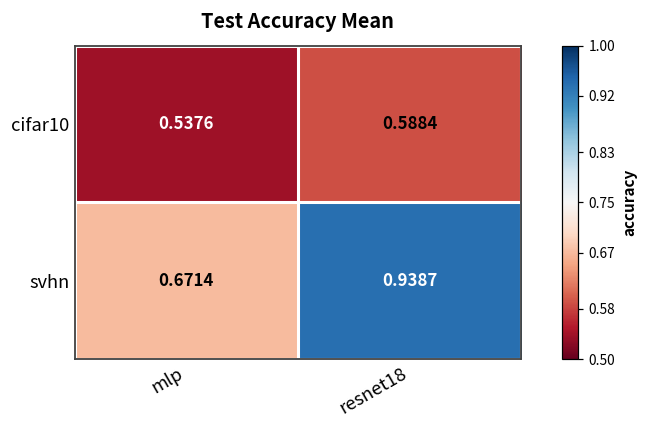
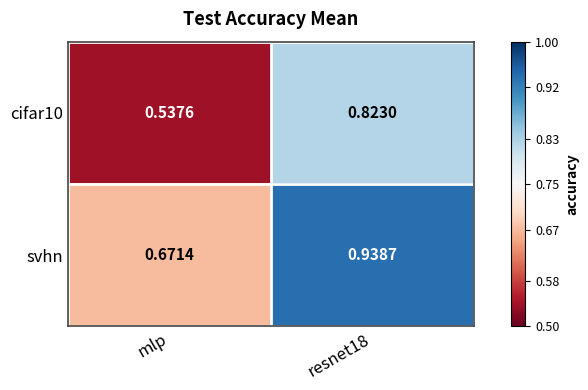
  {
    "cifar10": {
      "mlp": 0.5376,
-     "resnet18": 0.5884
+     "resnet18": 0.8230
    },
    "svhn": {
      "mlp": 0.6714,
      "resnet18": 0.9387
    }
  }
